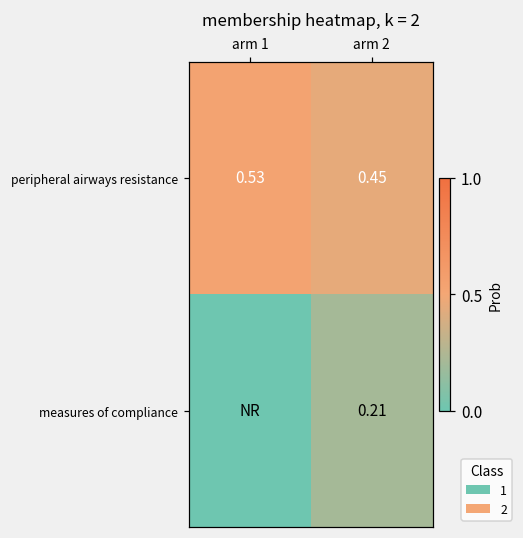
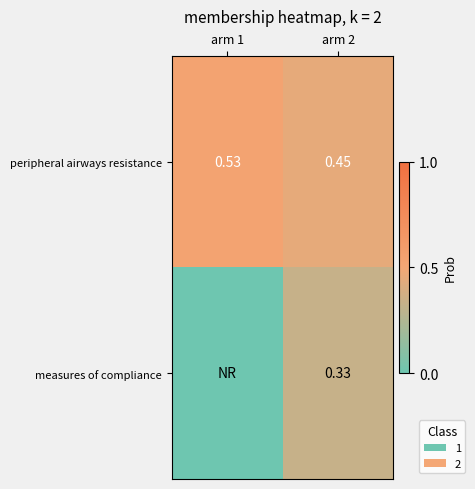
  {
    "peripheral airways resistance": {
      "arm 1": 0.53,
      "arm 2": 0.45
    },
    "measures of compliance": {
-     "arm 2": 0.21
+     "arm 2": 0.33
    }
  }
